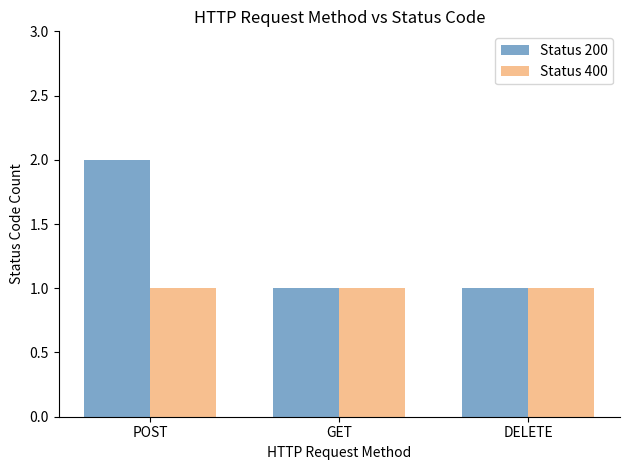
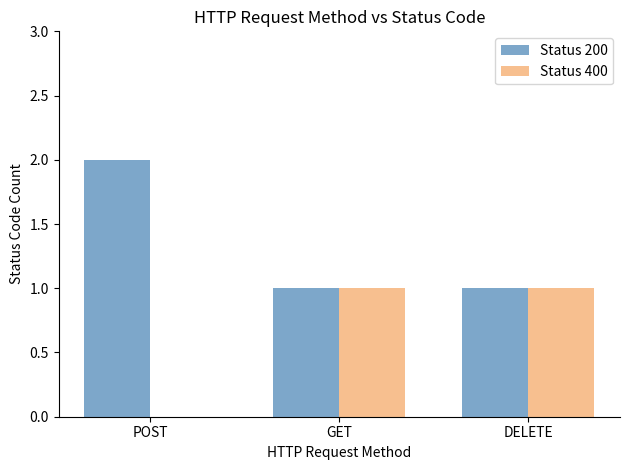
  {
    "Status 200": {
      "POST": 2,
      "GET": 1,
      "DELETE": 1
    },
    "Status 400": {
-     "POST": 1,
+     "POST": 0,
      "GET": 1,
      "DELETE": 1
    }
  }
